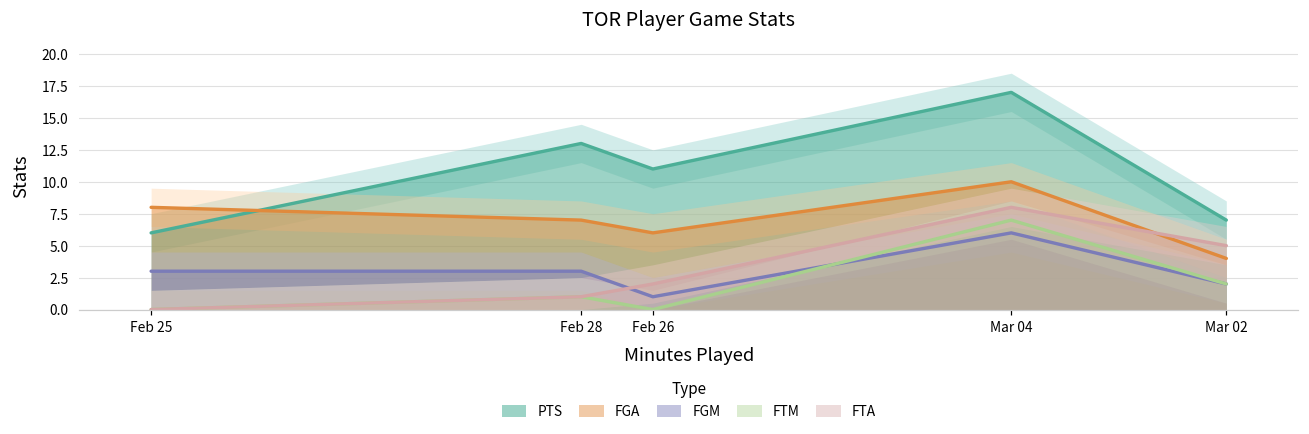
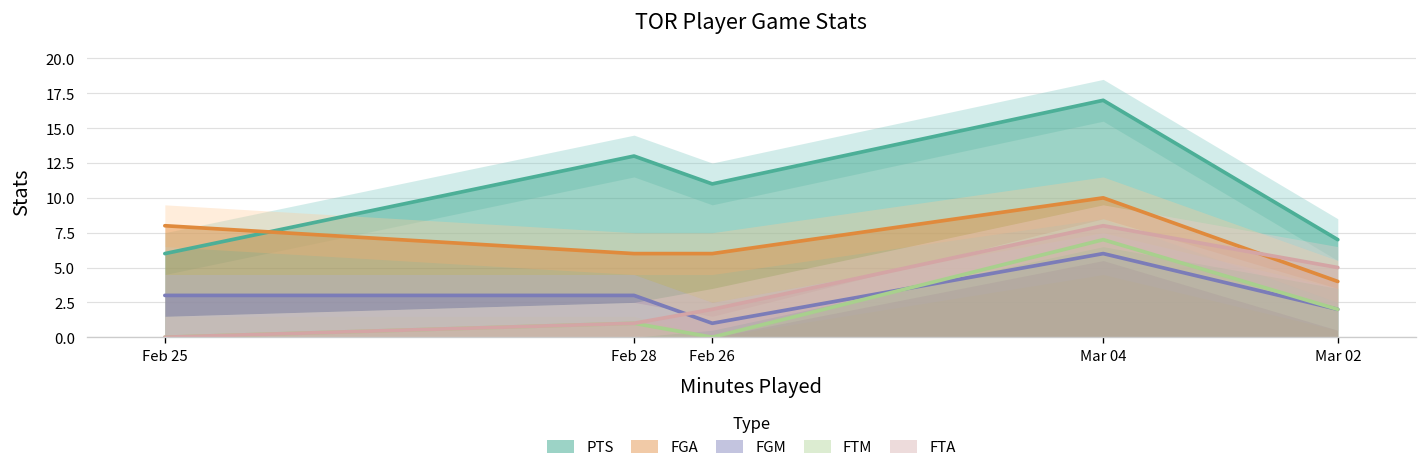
  {
    "PTS": {
      "Feb 25": 6,
      "Feb 28": 13,
      "Feb 26": 11,
      "Mar 04": 17,
      "Mar 02": 7
    },
    "FGA": {
      "Feb 25": 8,
-     "Feb 28": 7,
+     "Feb 28": 6,
      "Feb 26": 6,
      "Mar 04": 10,
      "Mar 02": 4
    },
    "FGM": {
      "Feb 25": 3,
      "Feb 28": 3,
      "Feb 26": 1,
      "Mar 04": 6
    }
  }
